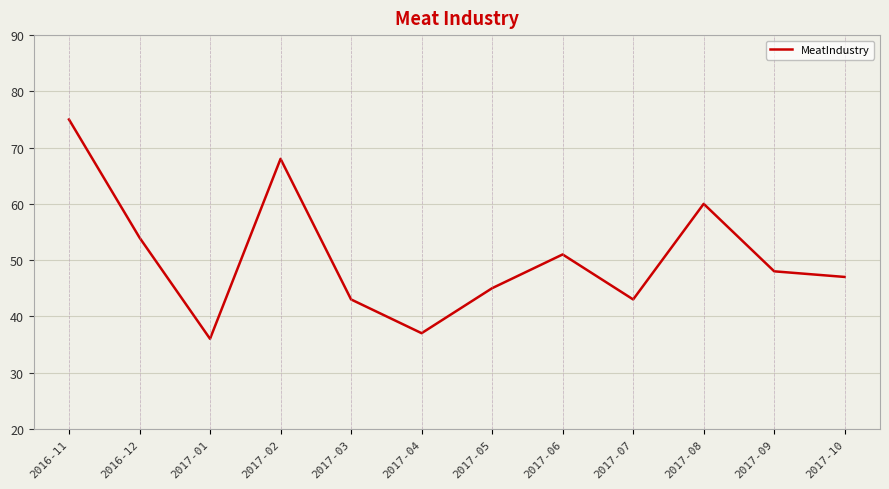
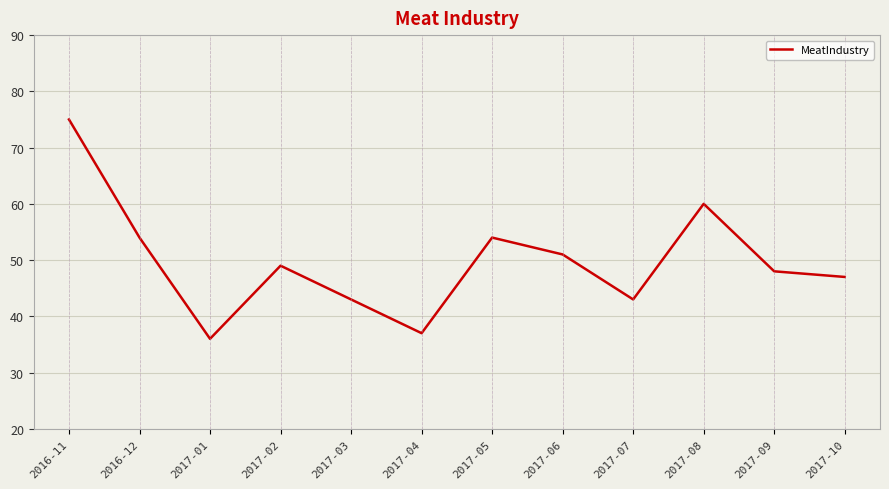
  {
    "2016-11": 75,
    "2016-12": 54,
    "2017-01": 36,
-   "2017-02": 68,
+   "2017-02": 49,
    "2017-03": 43,
    "2017-04": 37,
-   "2017-05": 45,
+   "2017-05": 54,
    "2017-06": 51,
    "2017-07": 43,
    "2017-08": 60,
    "2017-09": 48,
    "2017-10": 47
  }
